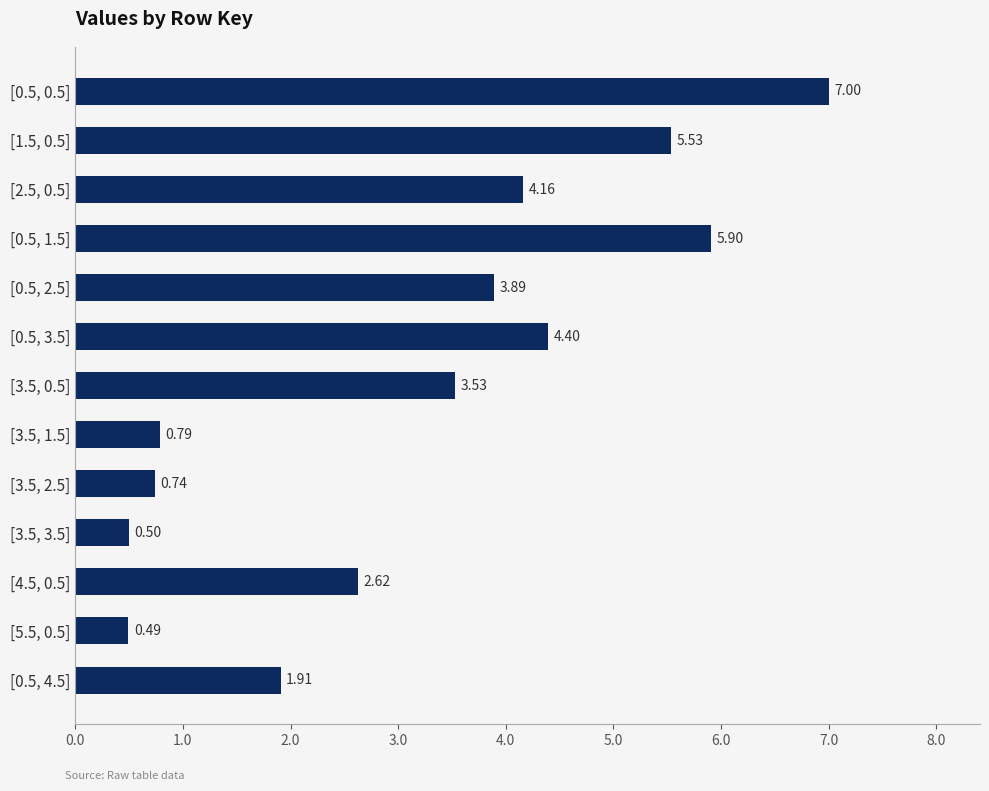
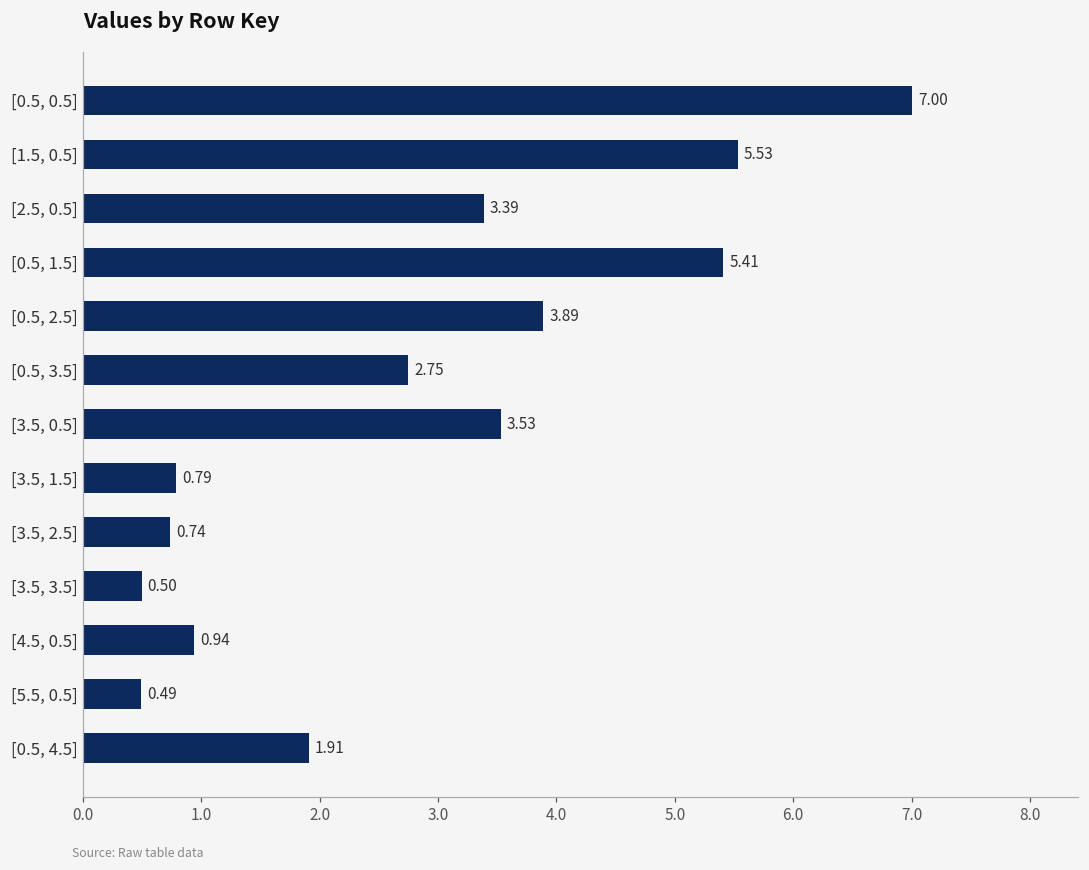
  {
    "[0.5, 0.5]": 7.00,
    "[1.5, 0.5]": 5.53,
-   "[2.5, 0.5]": 4.16,
-   "[0.5, 1.5]": 5.90,
+   "[2.5, 0.5]": 3.39,
+   "[0.5, 1.5]": 5.41,
    "[0.5, 2.5]": 3.89,
-   "[0.5, 3.5]": 4.40,
+   "[0.5, 3.5]": 2.75,
    "[3.5, 0.5]": 3.53,
    "[3.5, 1.5]": 0.79,
    "[3.5, 2.5]": 0.74,
    "[3.5, 3.5]": 0.50,
-   "[4.5, 0.5]": 2.62,
+   "[4.5, 0.5]": 0.94,
    "[5.5, 0.5]": 0.49,
    "[0.5, 4.5]": 1.91
  }
